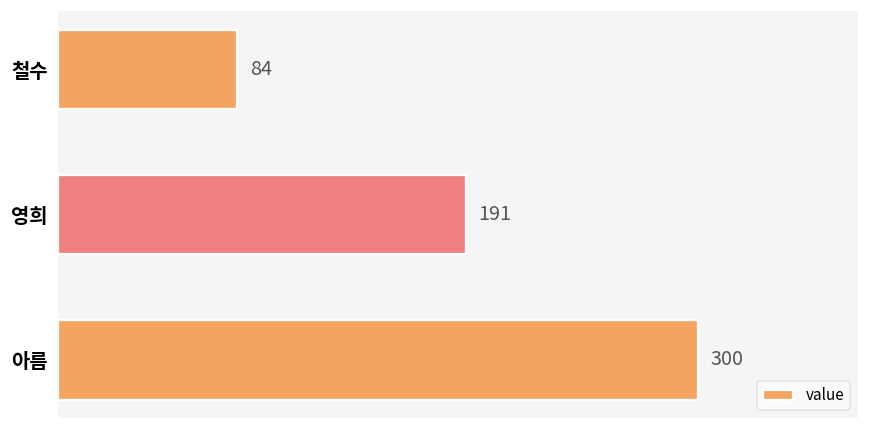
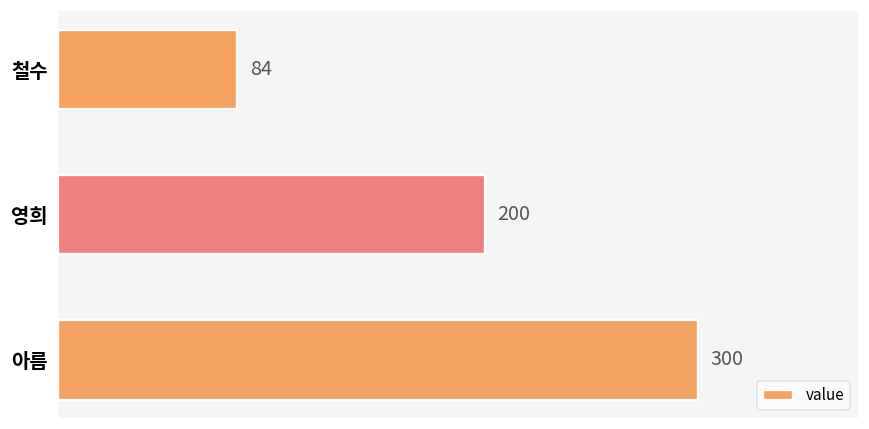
  {
    "철수": 84,
-   "영희": 191,
+   "영희": 200,
    "아름": 300
  }
